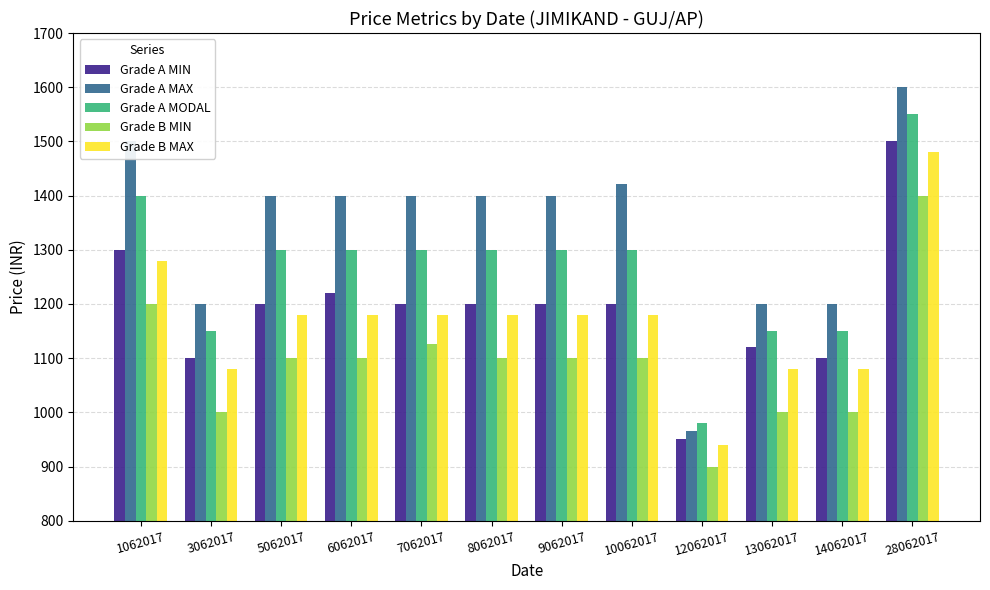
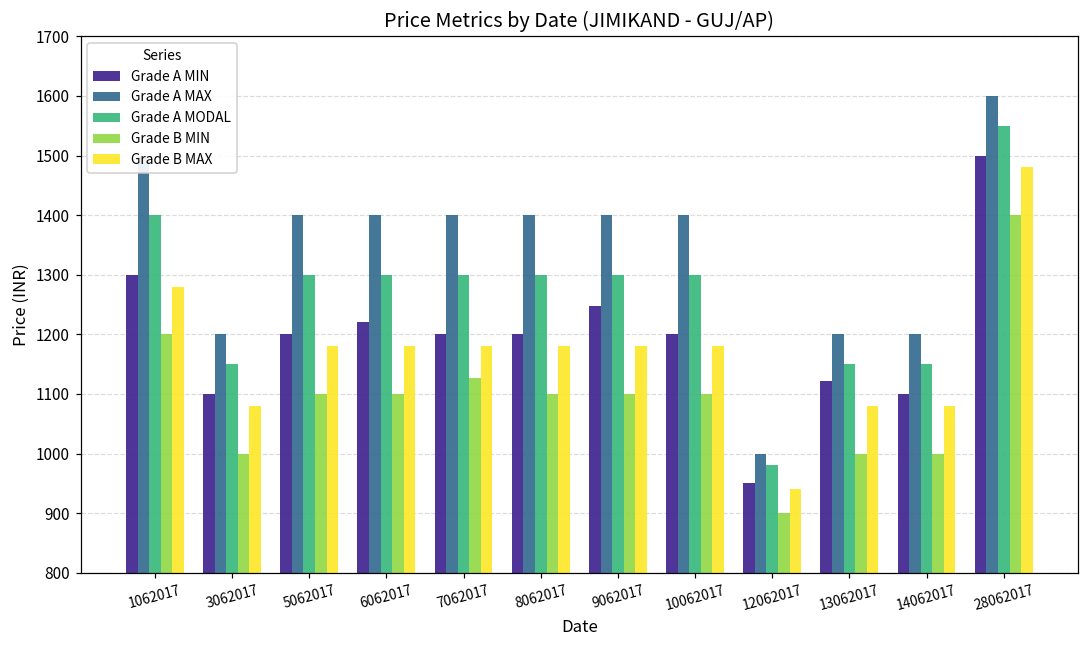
  {
    "Grade A MIN": {
      "1062017": 1300,
      "3062017": 1100,
      "5062017": 1200,
      "6062017": 1220,
      "7062017": 1200,
      "8062017": 1200,
-     "9062017": 1200,
+     "9062017": 1250,
      "10062017": 1200,
      "12062017": 950,
      "13062017": 1120,
      "14062017": 1100,
      "28062017": 1500
    },
    "Grade A MAX": {
      "3062017": 1200,
      "5062017": 1400,
      "6062017": 1400,
      "7062017": 1400,
      "8062017": 1400,
      "9062017": 1400,
-     "10062017": 1420,
-     "12062017": 970,
+     "10062017": 1400,
+     "12062017": 1000,
      "13062017": 1200,
      "14062017": 1200,
      "28062017": 1600
    },
    "Grade A MODAL": {
      "1062017": 1400,
      "3062017": 1150,
      "5062017": 1300,
      "6062017": 1300,
      "7062017": 1300,
      "8062017": 1300,
      "9062017": 1300,
      "10062017": 1300,
      "12062017": 980,
      "13062017": 1150,
      "14062017": 1150,
      "28062017": 1550
    },
    "Grade B MIN": {
      "1062017": 1200,
      "3062017": 1000,
      "5062017": 1100,
      "6062017": 1100,
      "7062017": 1130,
      "8062017": 1100,
      "9062017": 1100,
      "10062017": 1100,
      "12062017": 900,
      "13062017": 1000,
      "14062017": 1000,
      "28062017": 1400
    },
    "Grade B MAX": {
      "1062017": 1280,
      "3062017": 1080,
      "5062017": 1180,
      "6062017": 1180,
      "7062017": 1180,
      "8062017": 1180,
      "9062017": 1180,
      "10062017": 1180,
      "12062017": 940,
      "13062017": 1080,
      "14062017": 1080,
      "28062017": 1480
    }
  }
